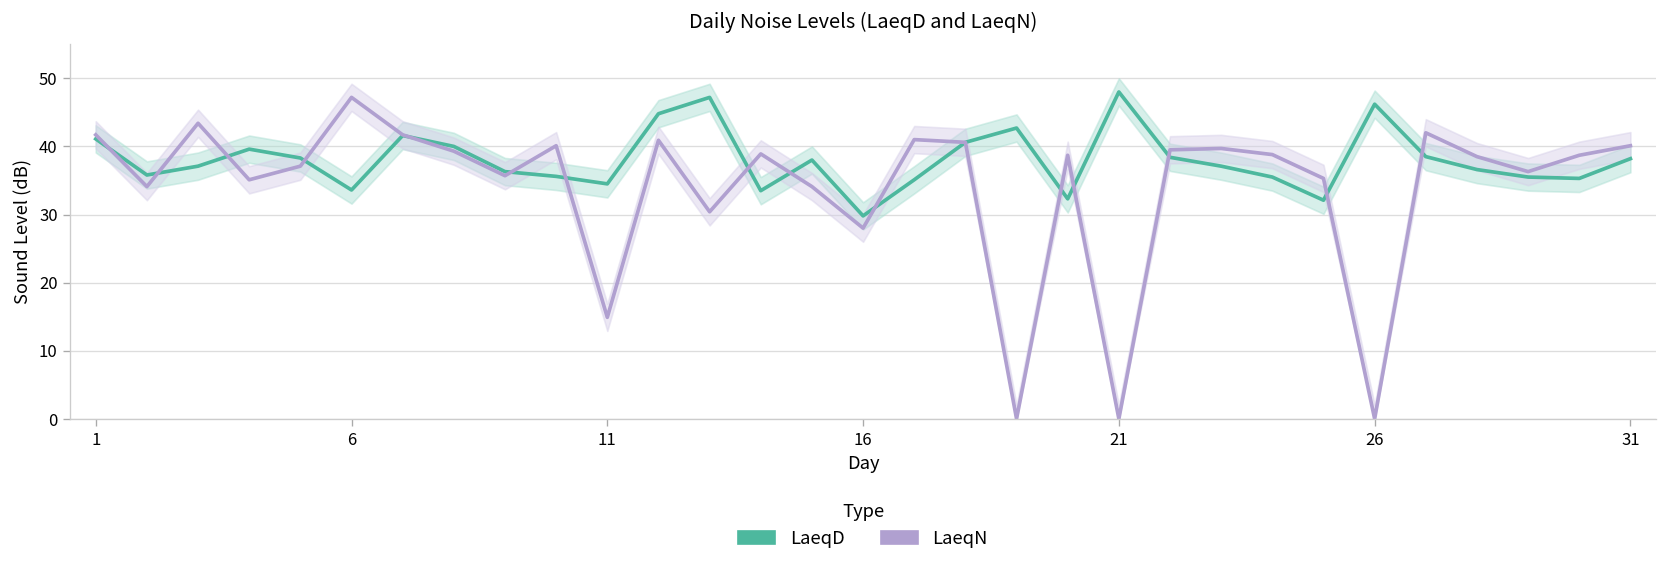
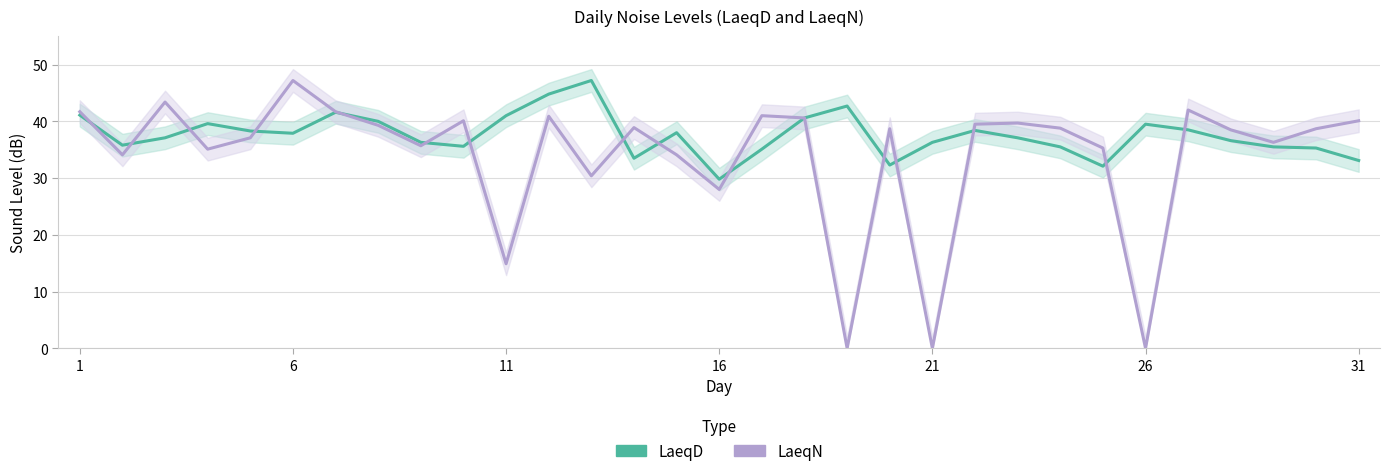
  {
    "LaeqD": {
      "1": 41,
-     "6": 34,
-     "11": 35,
-     "21": 48,
-     "26": 46,
-     "31": 38
+     "6": 38,
+     "11": 41,
+     "21": 36,
+     "26": 40,
+     "31": 33
    },
    "LaeqN": {
      "1": 42,
      "6": 47,
      "11": 15,
      "16": 28,
      "21": 0,
      "26": 0
    }
  }
